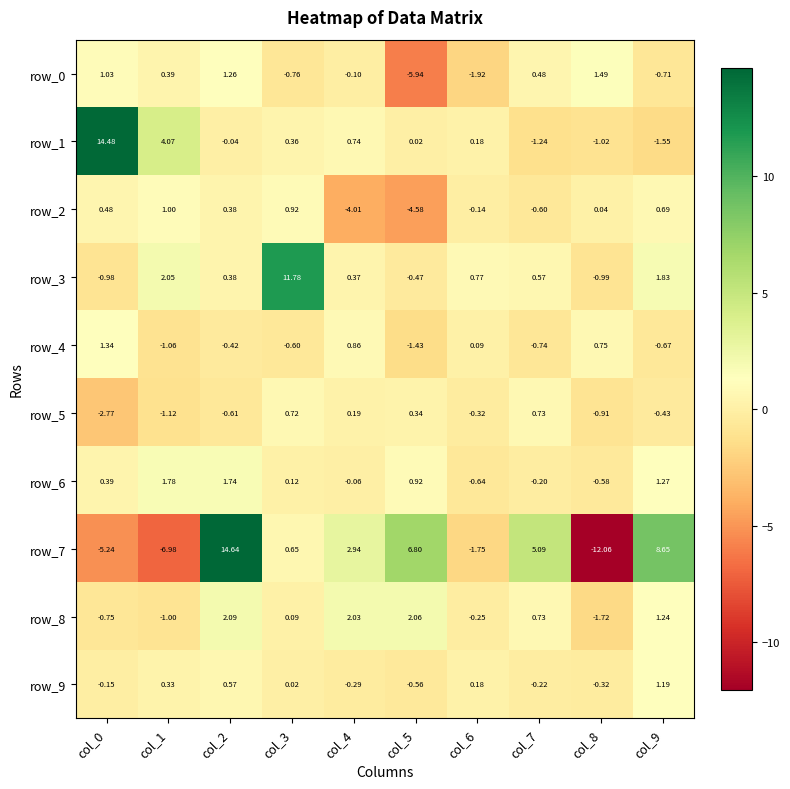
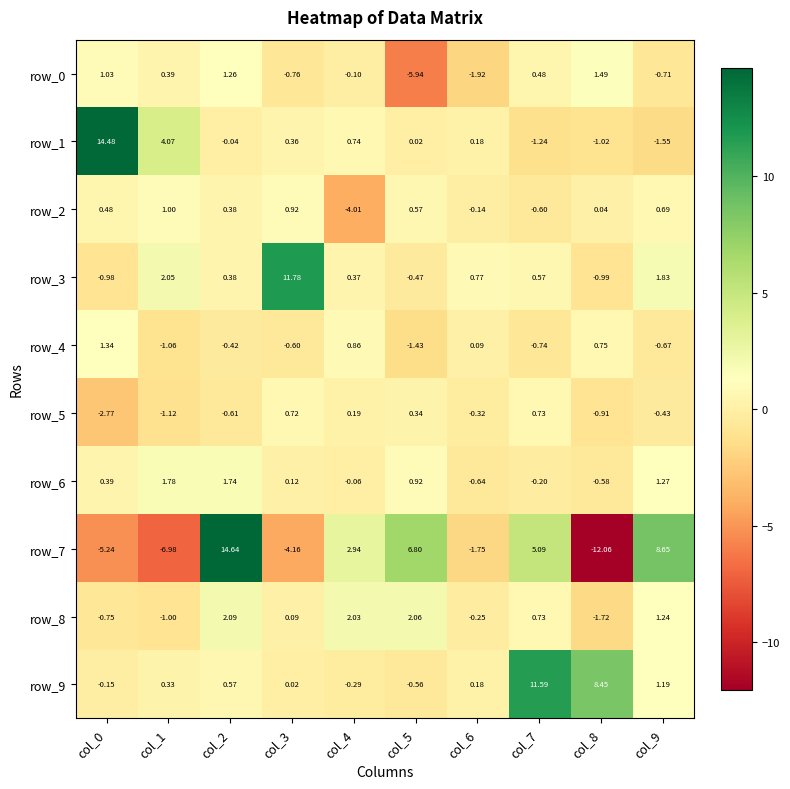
  {
    "row_0": {
      "col_0": 1.03,
      "col_1": 0.39,
      "col_2": 1.26,
      "col_3": -0.76,
      "col_4": -0.10,
      "col_5": -5.94,
      "col_6": -1.92,
      "col_7": 0.48,
      "col_8": 1.49,
      "col_9": -0.71
    },
    "row_1": {
      "col_0": 14.48,
      "col_1": 4.07,
      "col_2": -0.04,
      "col_3": 0.36,
      "col_4": 0.74,
      "col_5": 0.02,
      "col_6": 0.18,
      "col_7": -1.24,
      "col_8": -1.02,
      "col_9": -1.55
    },
    "row_2": {
      "col_0": 0.48,
      "col_1": 1.00,
      "col_2": 0.38,
      "col_3": 0.92,
      "col_4": -4.01,
-     "col_5": -4.58,
+     "col_5": 0.57,
      "col_6": -0.14,
      "col_7": -0.60,
      "col_8": 0.04,
      "col_9": 0.69
    },
    "row_3": {
      "col_0": -0.98,
      "col_1": 2.05,
      "col_2": 0.38,
      "col_3": 11.78,
      "col_4": 0.37,
      "col_5": -0.47,
      "col_6": 0.77,
      "col_7": 0.57,
      "col_8": -0.99,
      "col_9": 1.83
    },
    "row_4": {
      "col_0": 1.34,
      "col_1": -1.06,
      "col_2": -0.42,
      "col_3": -0.60,
      "col_4": 0.86,
      "col_5": -1.43,
      "col_6": 0.09,
      "col_7": -0.74,
      "col_8": 0.75,
      "col_9": -0.67
    },
    "row_5": {
      "col_0": -2.77,
      "col_1": -1.12,
      "col_2": -0.61,
      "col_3": 0.72,
      "col_4": 0.19,
      "col_5": 0.34,
      "col_6": -0.32,
      "col_7": 0.73,
      "col_8": -0.91,
      "col_9": -0.43
    },
    "row_6": {
      "col_0": 0.39,
      "col_1": 1.78,
      "col_2": 1.74,
      "col_3": 0.12,
      "col_4": -0.06,
      "col_5": 0.92,
      "col_6": -0.64,
      "col_7": -0.20,
      "col_8": -0.58,
      "col_9": 1.27
    },
    "row_7": {
      "col_0": -5.24,
      "col_1": -6.98,
      "col_2": 14.64,
-     "col_3": 0.65,
+     "col_3": -4.16,
      "col_4": 2.94,
      "col_5": 6.80,
      "col_6": -1.75,
      "col_7": 5.09,
      "col_8": -12.06,
      "col_9": 8.65
    },
    "row_8": {
      "col_0": -0.75,
      "col_1": -1.00,
      "col_2": 2.09,
      "col_3": 0.09,
      "col_4": 2.03,
      "col_5": 2.06,
      "col_6": -0.25,
      "col_7": 0.73,
      "col_8": -1.72,
      "col_9": 1.24
    },
    "row_9": {
      "col_0": -0.15,
      "col_1": 0.33,
      "col_2": 0.57,
      "col_3": 0.02,
      "col_4": -0.29,
      "col_5": -0.56,
      "col_6": 0.18,
-     "col_7": -0.22,
-     "col_8": -0.32,
+     "col_7": 11.59,
+     "col_8": 8.45,
      "col_9": 1.19
    }
  }
